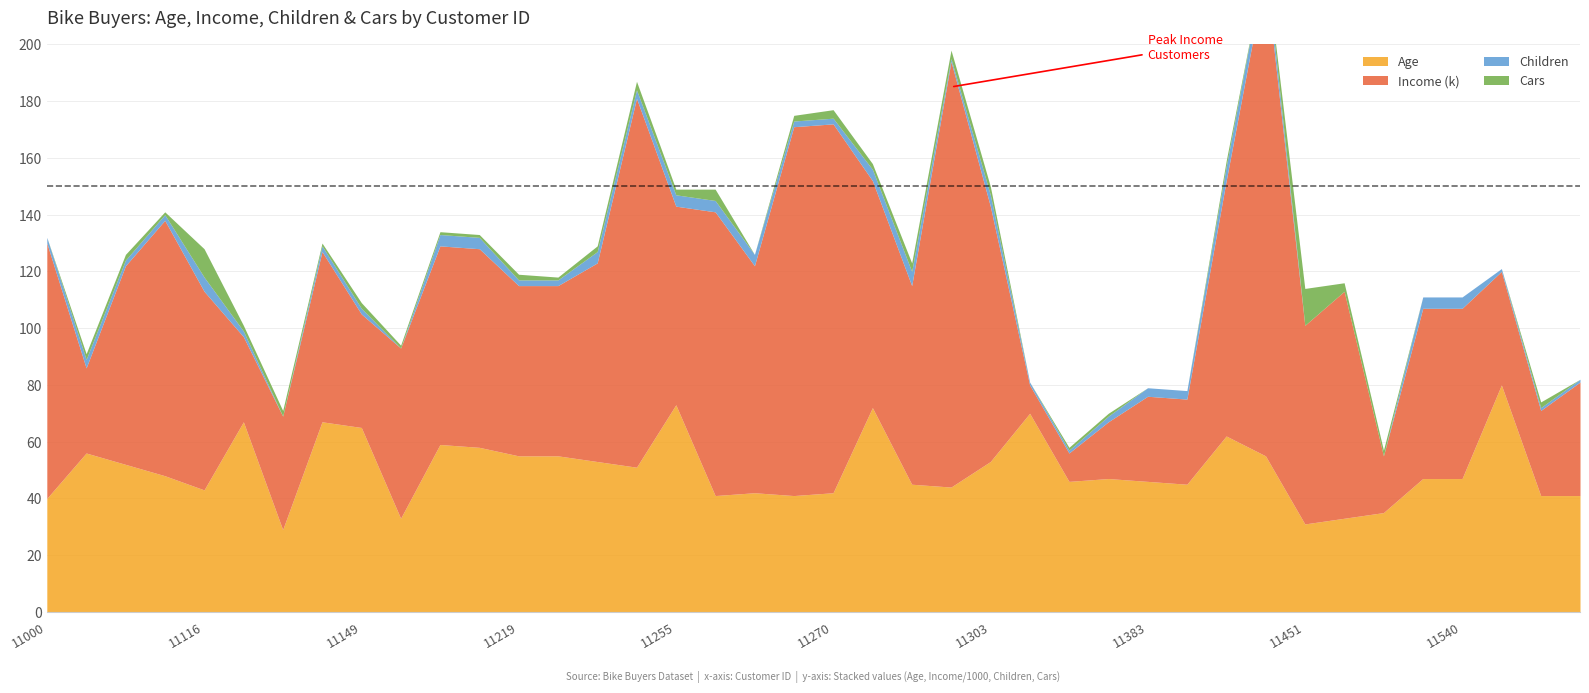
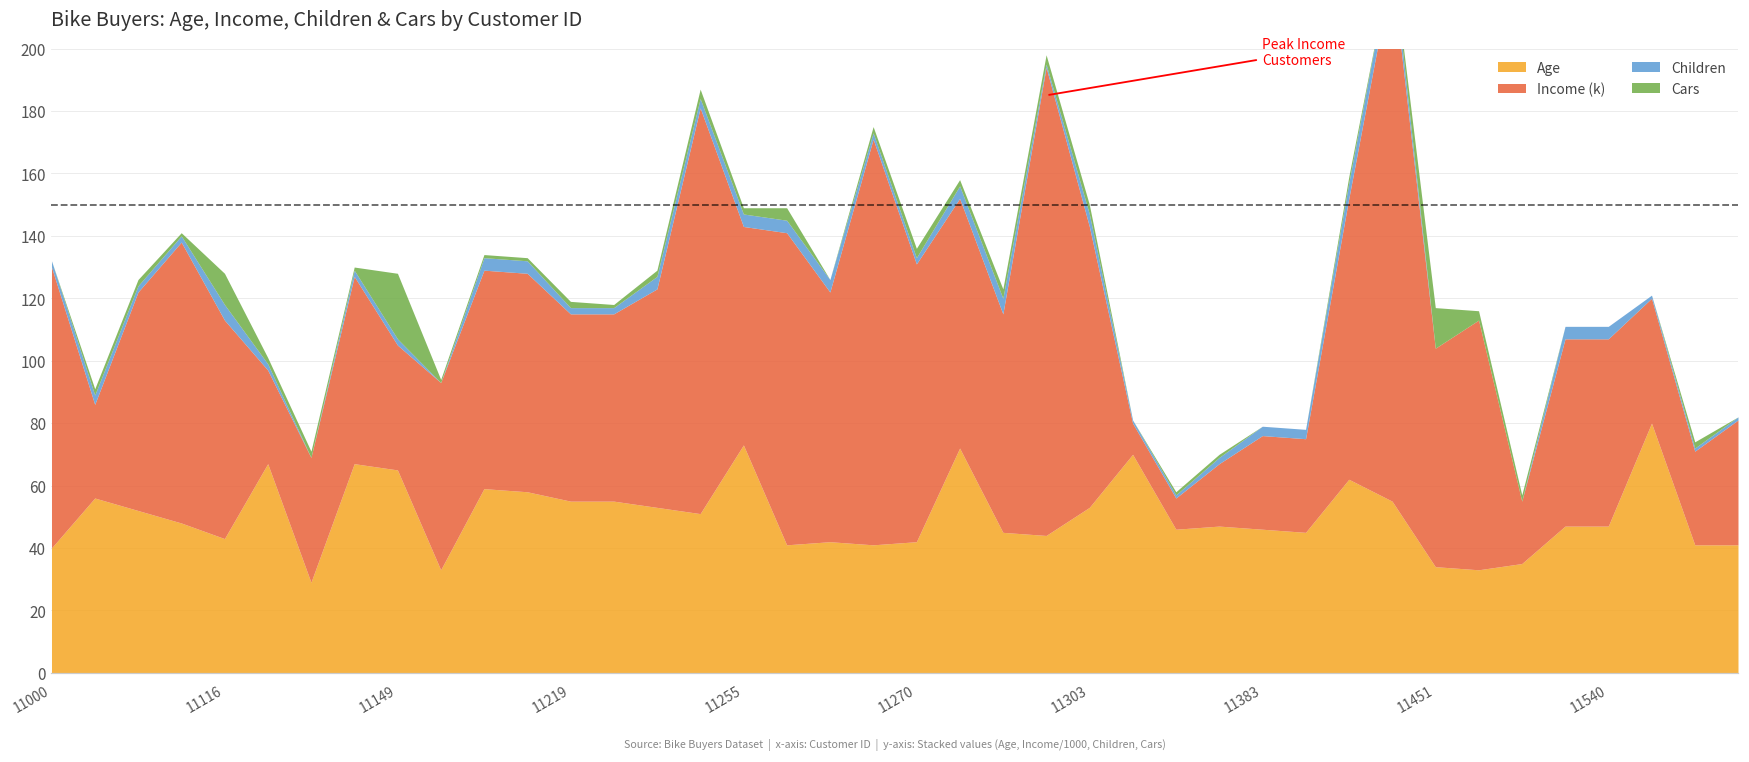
  {
    "Age": {
      "11000": 40,
      "11116": 43,
      "11149": 65,
      "11219": 55,
      "11255": 73,
      "11270": 42,
      "11303": 53,
      "11383": 46,
-     "11451": 31,
+     "11451": 34,
      "11540": 47
    },
    "Income (k)": {
      "11000": 90,
      "11116": 70,
      "11149": 40,
      "11219": 60,
      "11255": 70,
-     "11270": 130,
+     "11270": 89,
      "11303": 90,
      "11383": 30,
      "11540": 60
    },
    "Children": {
      "11116": 5,
      "11149": 2,
      "11219": 2,
      "11255": 4,
      "11270": 2,
      "11303": 4
    },
    "Cars": {
      "11116": 10,
-     "11149": 2,
+     "11149": 21,
      "11219": 2,
      "11255": 2,
      "11270": 3,
      "11303": 3,
      "11451": 13
    }
  }
